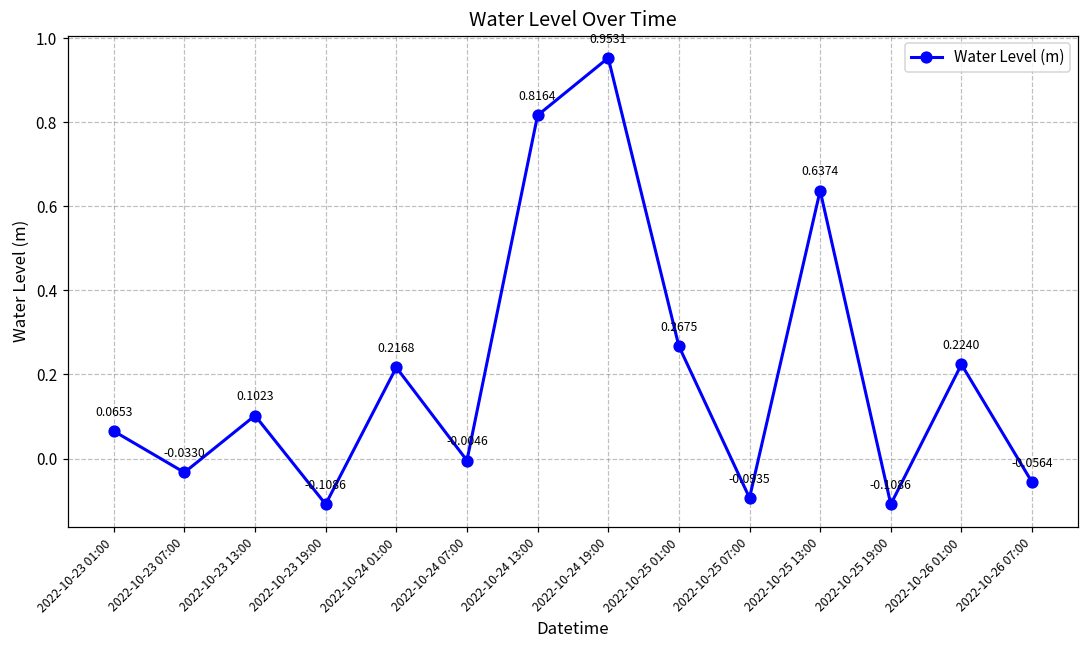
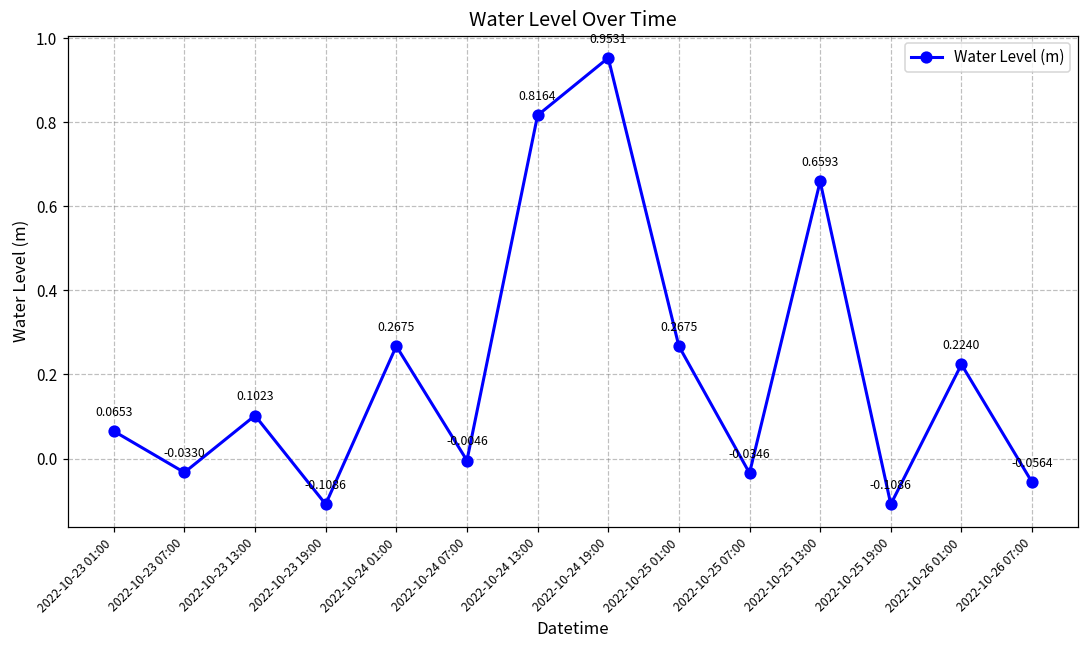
  {
    "2022-10-23 01:00": 0.0653,
    "2022-10-23 07:00": -0.0330,
    "2022-10-23 13:00": 0.1023,
    "2022-10-23 19:00": -0.1086,
-   "2022-10-24 01:00": 0.2168,
+   "2022-10-24 01:00": 0.2675,
    "2022-10-24 07:00": -0.0046,
    "2022-10-24 13:00": 0.8164,
    "2022-10-24 19:00": 0.9531,
    "2022-10-25 01:00": 0.2675,
-   "2022-10-25 07:00": -0.0935,
-   "2022-10-25 13:00": 0.6374,
+   "2022-10-25 07:00": -0.0346,
+   "2022-10-25 13:00": 0.6593,
    "2022-10-25 19:00": -0.1086,
    "2022-10-26 01:00": 0.2240,
    "2022-10-26 07:00": -0.0564
  }
